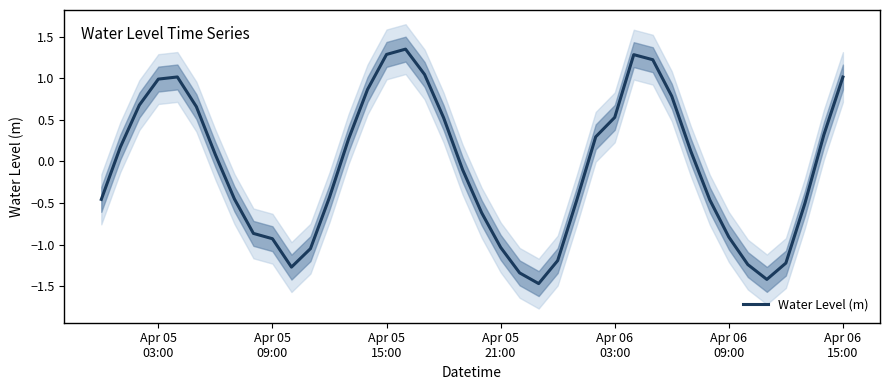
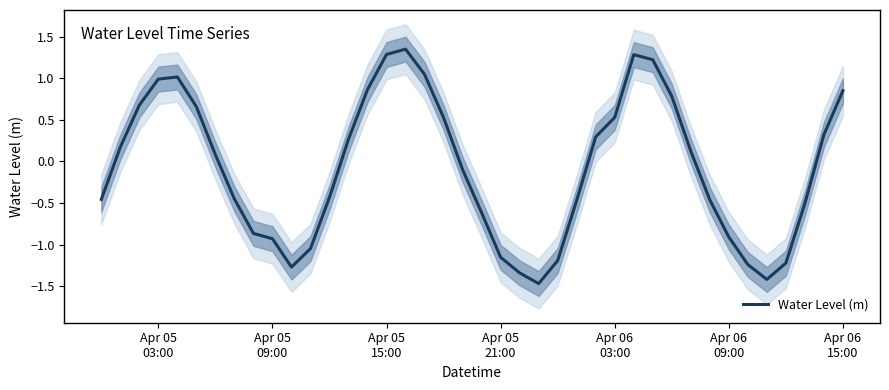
  {
    "Water Level (m)": {
      "Apr 05 03:00": 1.0,
      "Apr 05 09:00": -0.9,
      "Apr 05 15:00": 1.3,
-     "Apr 05 21:00": -1.0,
+     "Apr 05 21:00": -1.2,
      "Apr 06 03:00": 0.5,
      "Apr 06 09:00": -0.9,
-     "Apr 06 15:00": 1.0
+     "Apr 06 15:00": 0.9
    }
  }
